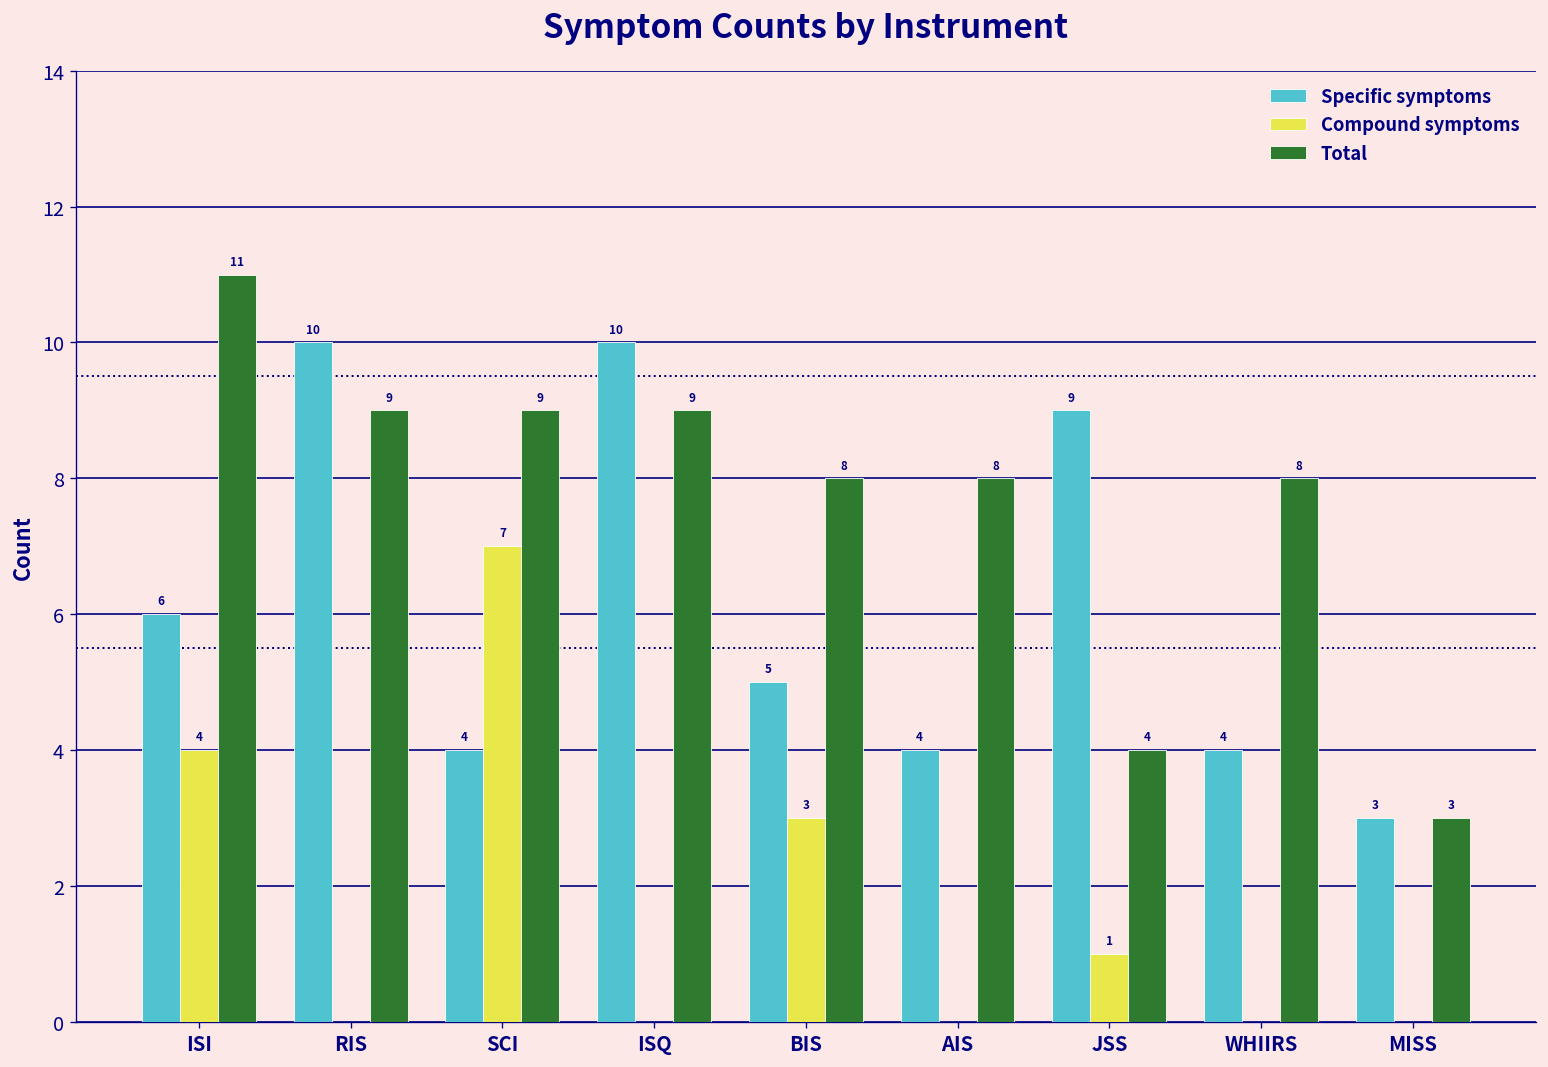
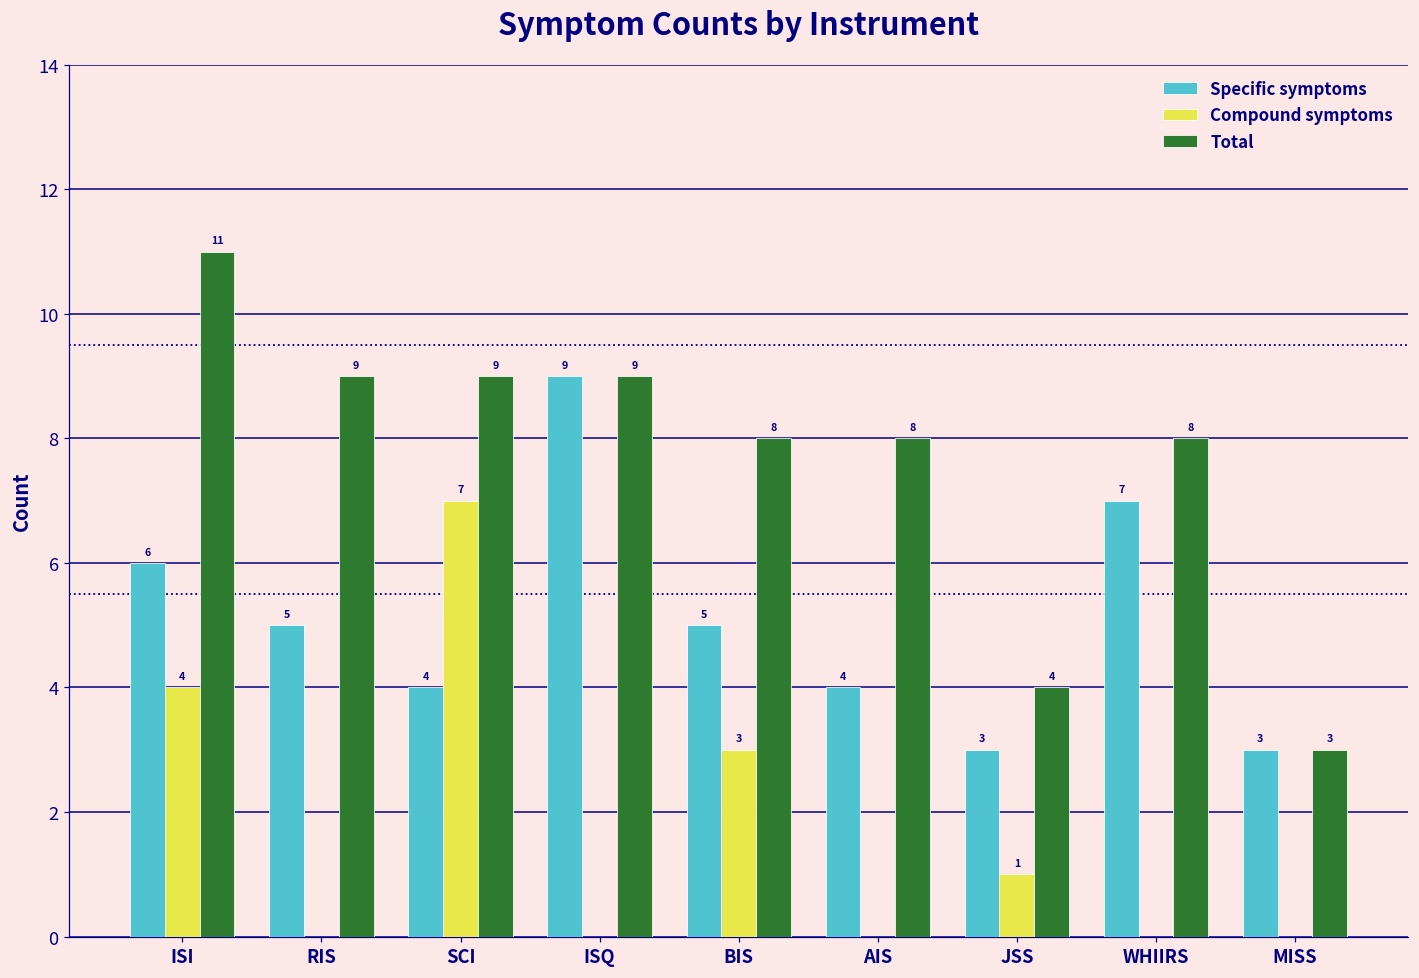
  {
    "Specific symptoms": {
      "ISI": 6,
-     "RIS": 10,
+     "RIS": 5,
      "SCI": 4,
-     "ISQ": 10,
+     "ISQ": 9,
      "BIS": 5,
      "AIS": 4,
-     "JSS": 9,
-     "WHIIRS": 4,
+     "JSS": 3,
+     "WHIIRS": 7,
      "MISS": 3
    },
    "Compound symptoms": {
      "ISI": 4,
      "SCI": 7,
      "BIS": 3,
      "JSS": 1
    },
    "Total": {
      "ISI": 11,
      "RIS": 9,
      "SCI": 9,
      "ISQ": 9,
      "BIS": 8,
      "AIS": 8,
      "JSS": 4,
      "WHIIRS": 8,
      "MISS": 3
    }
  }
